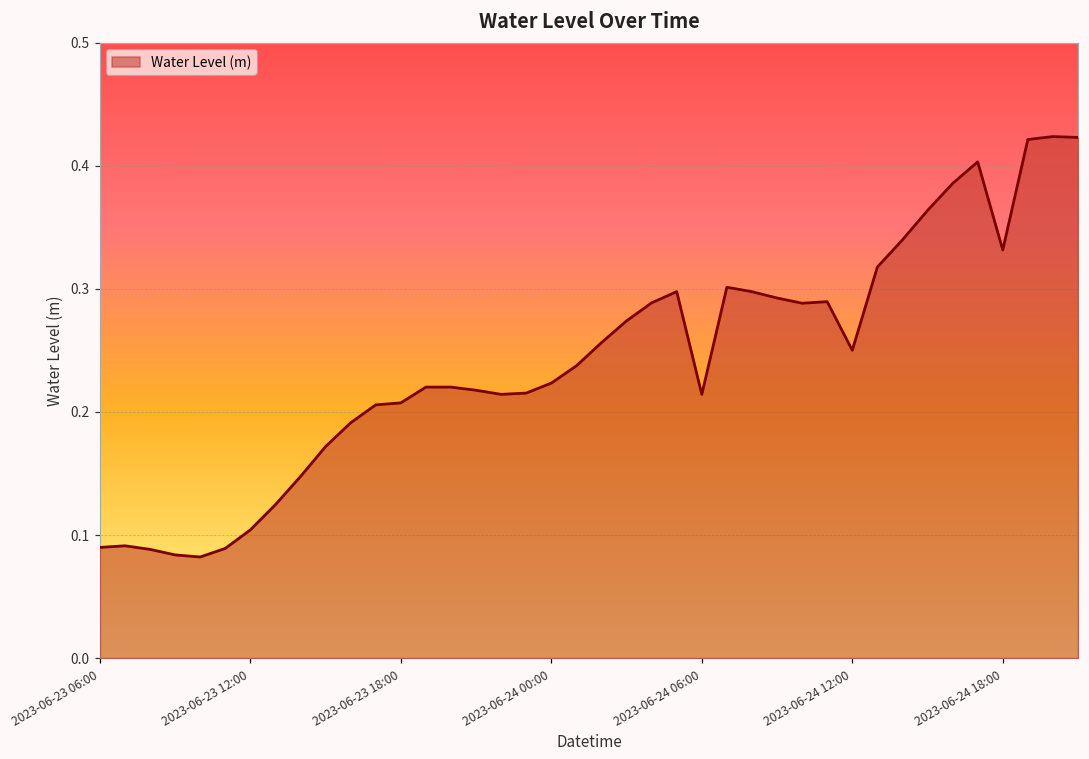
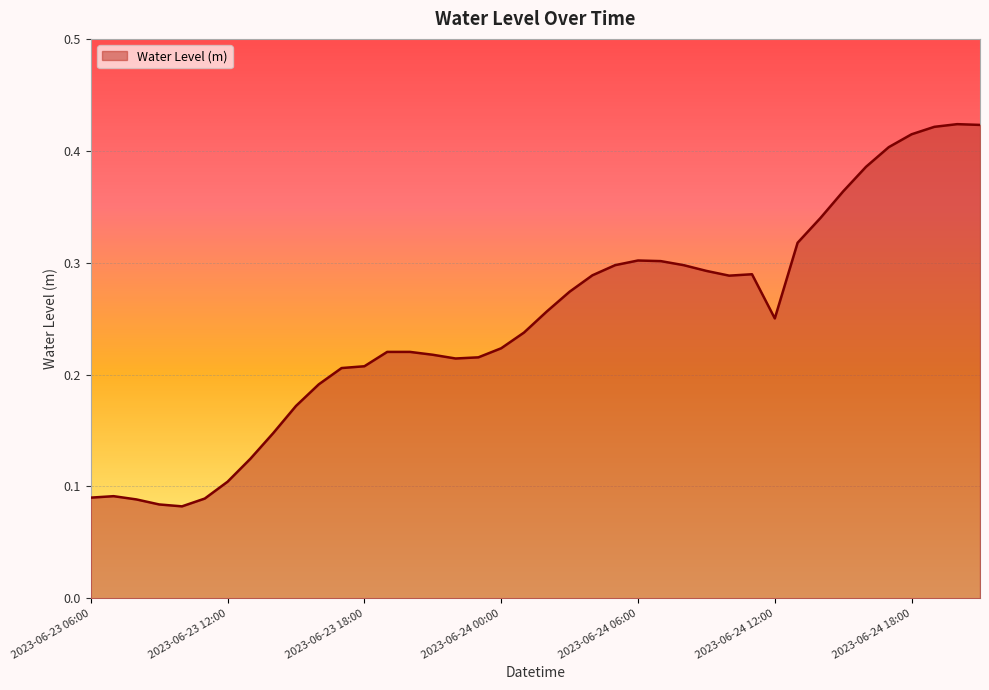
  {
    "2023-06-23 06:00": 0.090,
    "2023-06-23 12:00": 0.104,
    "2023-06-23 18:00": 0.207,
    "2023-06-24 00:00": 0.223,
-   "2023-06-24 06:00": 0.214,
+   "2023-06-24 06:00": 0.302,
    "2023-06-24 12:00": 0.250,
-   "2023-06-24 18:00": 0.332
+   "2023-06-24 18:00": 0.415
  }
